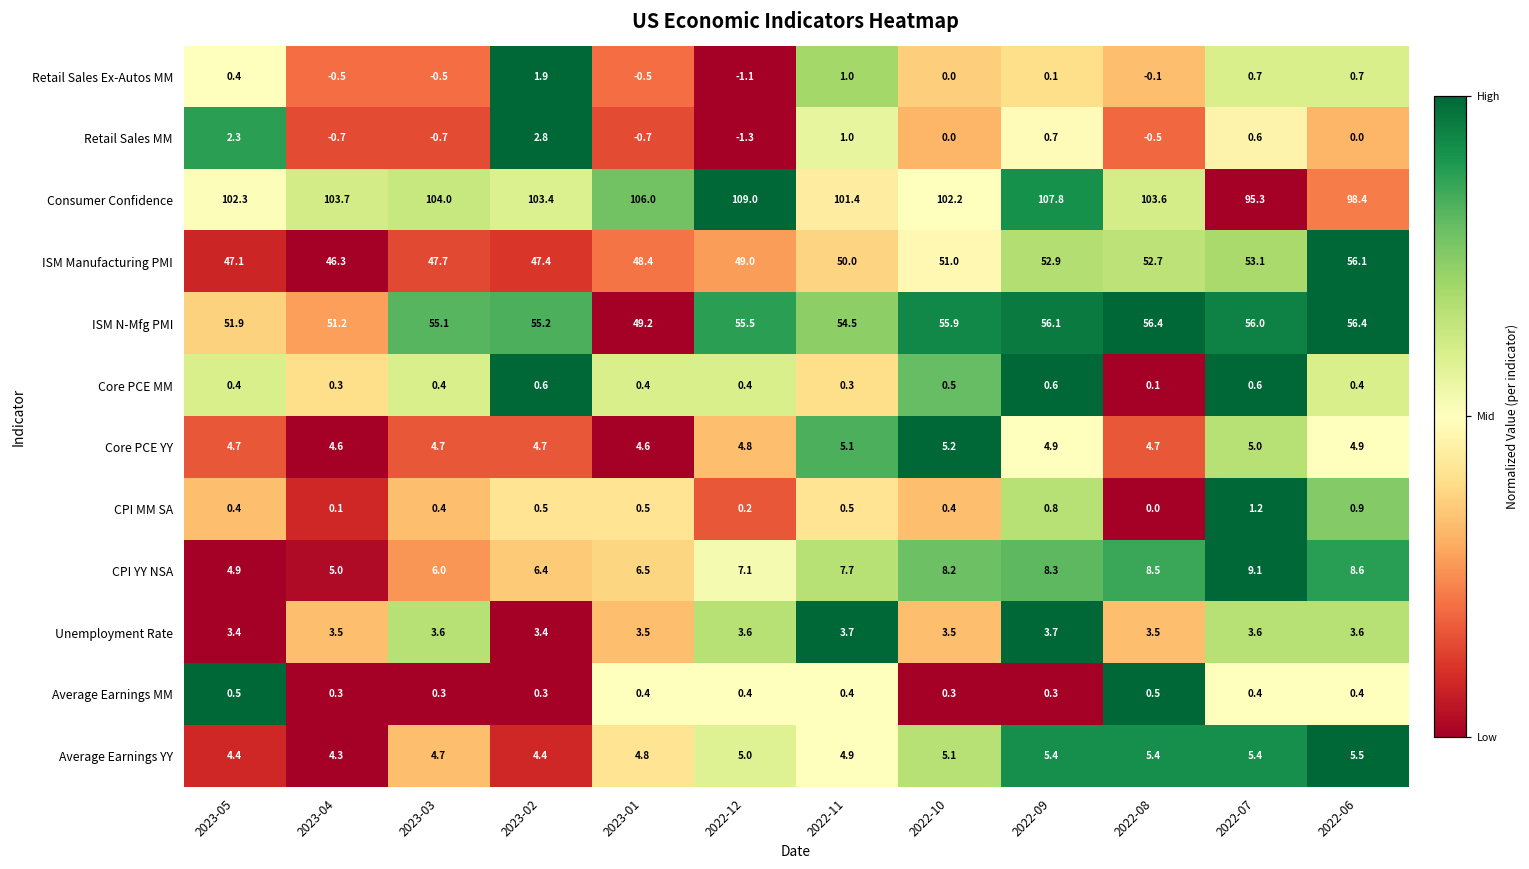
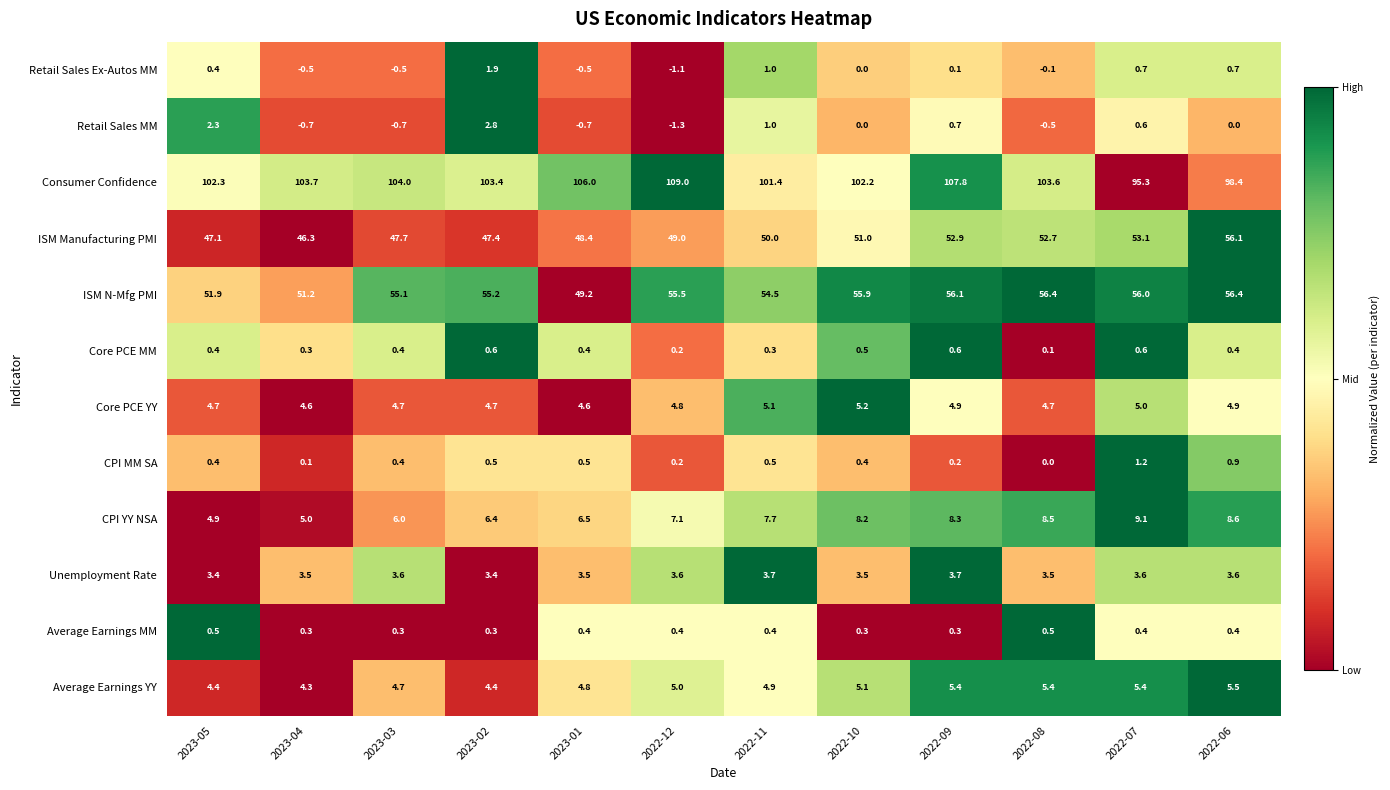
  {
    "Retail Sales Ex-Autos MM": {
      "2023-05": 0.4,
      "2023-04": -0.5,
      "2023-03": -0.5,
      "2023-02": 1.9,
      "2023-01": -0.5,
      "2022-12": -1.1,
      "2022-11": 1.0,
      "2022-10": 0.0,
      "2022-09": 0.1,
      "2022-08": -0.1,
      "2022-07": 0.7,
      "2022-06": 0.7
    },
    "Retail Sales MM": {
      "2023-05": 2.3,
      "2023-04": -0.7,
      "2023-03": -0.7,
      "2023-02": 2.8,
      "2023-01": -0.7,
      "2022-12": -1.3,
      "2022-11": 1.0,
      "2022-10": 0.0,
      "2022-09": 0.7,
      "2022-08": -0.5,
      "2022-07": 0.6,
      "2022-06": 0.0
    },
    "Consumer Confidence": {
      "2023-05": 102.3,
      "2023-04": 103.7,
      "2023-03": 104.0,
      "2023-02": 103.4,
      "2023-01": 106.0,
      "2022-12": 109.0,
      "2022-11": 101.4,
      "2022-10": 102.2,
      "2022-09": 107.8,
      "2022-08": 103.6,
      "2022-07": 95.3,
      "2022-06": 98.4
    },
    "ISM Manufacturing PMI": {
      "2023-05": 47.1,
      "2023-04": 46.3,
      "2023-03": 47.7,
      "2023-02": 47.4,
      "2023-01": 48.4,
      "2022-12": 49.0,
      "2022-11": 50.0,
      "2022-10": 51.0,
      "2022-09": 52.9,
      "2022-08": 52.7,
      "2022-07": 53.1,
      "2022-06": 56.1
    },
    "ISM N-Mfg PMI": {
      "2023-05": 51.9,
      "2023-04": 51.2,
      "2023-03": 55.1,
      "2023-02": 55.2,
      "2023-01": 49.2,
      "2022-12": 55.5,
      "2022-11": 54.5,
      "2022-10": 55.9,
      "2022-09": 56.1,
      "2022-08": 56.4,
      "2022-07": 56.0,
      "2022-06": 56.4
    },
    "Core PCE MM": {
      "2023-05": 0.4,
      "2023-04": 0.3,
      "2023-03": 0.4,
      "2023-02": 0.6,
      "2023-01": 0.4,
-     "2022-12": 0.4,
+     "2022-12": 0.2,
      "2022-11": 0.3,
      "2022-10": 0.5,
      "2022-09": 0.6,
      "2022-08": 0.1,
      "2022-07": 0.6,
      "2022-06": 0.4
    },
    "Core PCE YY": {
      "2023-05": 4.7,
      "2023-04": 4.6,
      "2023-03": 4.7,
      "2023-02": 4.7,
      "2023-01": 4.6,
      "2022-12": 4.8,
      "2022-11": 5.1,
      "2022-10": 5.2,
      "2022-09": 4.9,
      "2022-08": 4.7,
      "2022-07": 5.0,
      "2022-06": 4.9
    },
    "CPI MM SA": {
      "2023-05": 0.4,
      "2023-04": 0.1,
      "2023-03": 0.4,
      "2023-02": 0.5,
      "2023-01": 0.5,
      "2022-12": 0.2,
      "2022-11": 0.5,
      "2022-10": 0.4,
-     "2022-09": 0.8,
+     "2022-09": 0.2,
      "2022-08": 0.0,
      "2022-07": 1.2,
      "2022-06": 0.9
    },
    "CPI YY NSA": {
      "2023-05": 4.9,
      "2023-04": 5.0,
      "2023-03": 6.0,
      "2023-02": 6.4,
      "2023-01": 6.5,
      "2022-12": 7.1,
      "2022-11": 7.7,
      "2022-10": 8.2,
      "2022-09": 8.3,
      "2022-08": 8.5,
      "2022-07": 9.1,
      "2022-06": 8.6
    },
    "Unemployment Rate": {
      "2023-05": 3.4,
      "2023-04": 3.5,
      "2023-03": 3.6,
      "2023-02": 3.4,
      "2023-01": 3.5,
      "2022-12": 3.6,
      "2022-11": 3.7,
      "2022-10": 3.5,
      "2022-09": 3.7,
      "2022-08": 3.5,
      "2022-07": 3.6,
      "2022-06": 3.6
    },
    "Average Earnings MM": {
      "2023-05": 0.5,
      "2023-04": 0.3,
      "2023-03": 0.3,
      "2023-02": 0.3,
      "2023-01": 0.4,
      "2022-12": 0.4,
      "2022-11": 0.4,
      "2022-10": 0.3,
      "2022-09": 0.3,
      "2022-08": 0.5,
      "2022-07": 0.4,
      "2022-06": 0.4
    },
    "Average Earnings YY": {
      "2023-05": 4.4,
      "2023-04": 4.3,
      "2023-03": 4.7,
      "2023-02": 4.4,
      "2023-01": 4.8,
      "2022-12": 5.0,
      "2022-11": 4.9,
      "2022-10": 5.1,
      "2022-09": 5.4,
      "2022-08": 5.4,
      "2022-07": 5.4,
      "2022-06": 5.5
    }
  }
